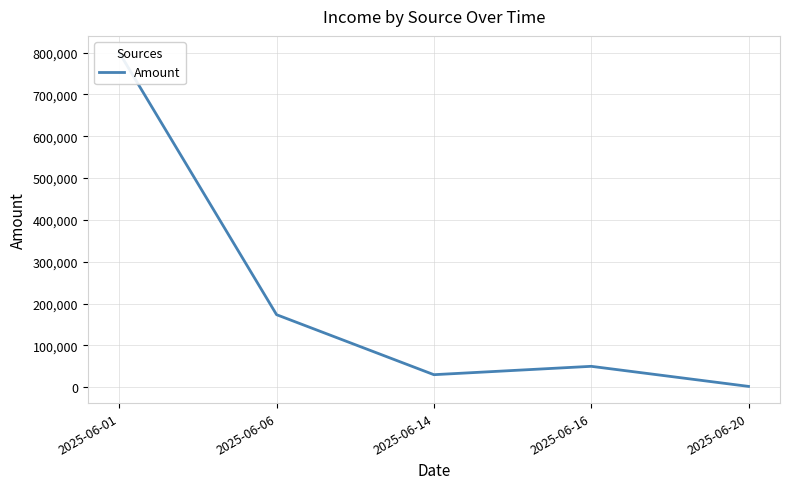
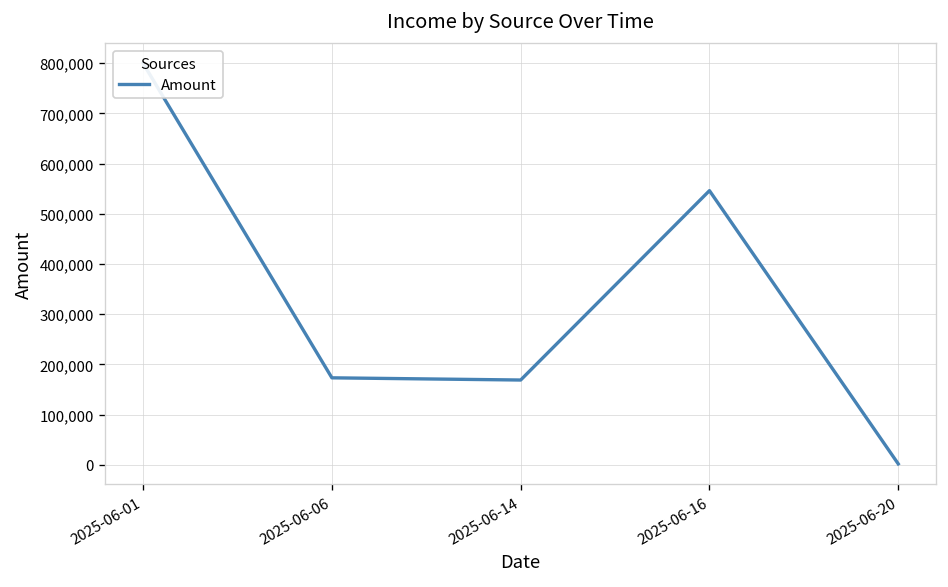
  {
    "2025-06-06": "170,000",
-   "2025-06-14": "30,000",
-   "2025-06-16": "50,000",
+   "2025-06-14": "170,000",
+   "2025-06-16": "550,000",
    "2025-06-20": "0"
  }
